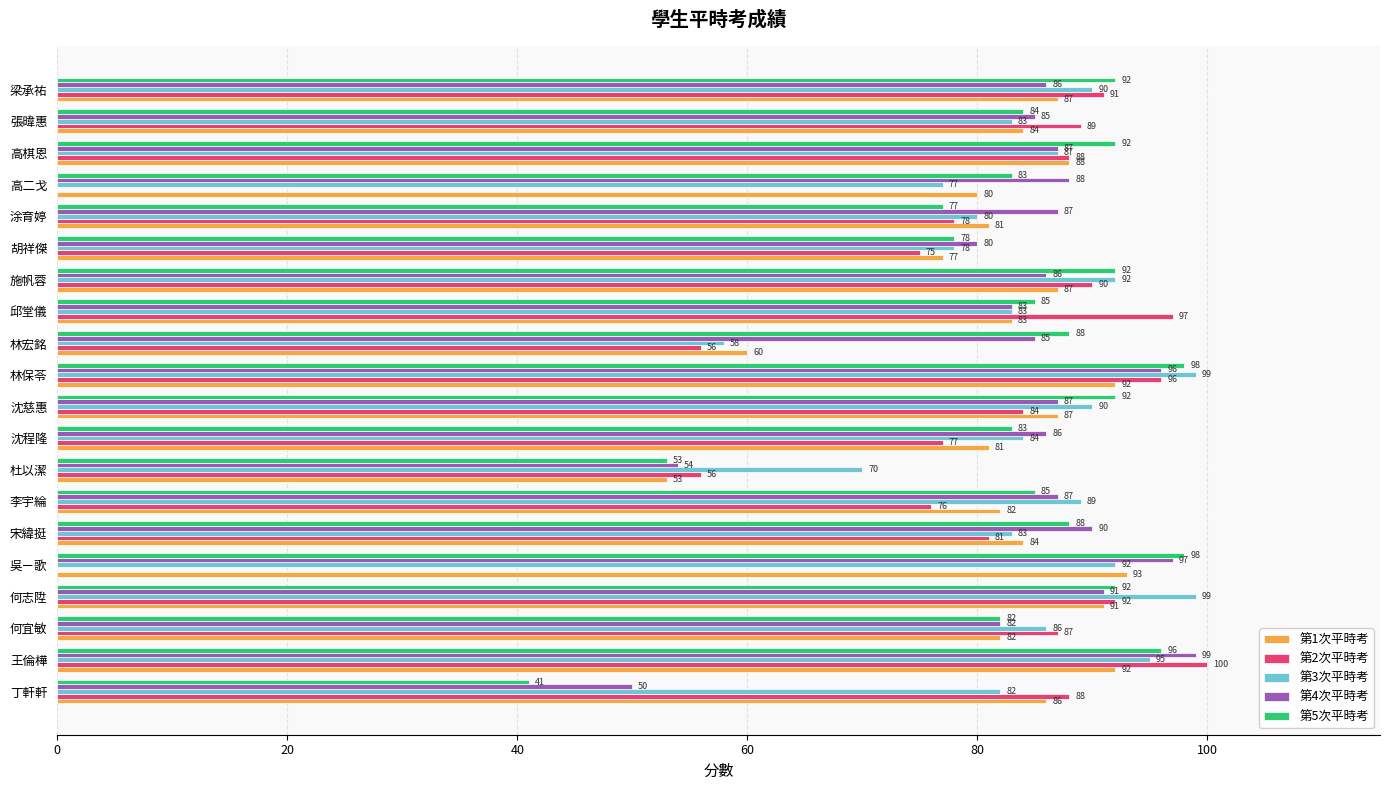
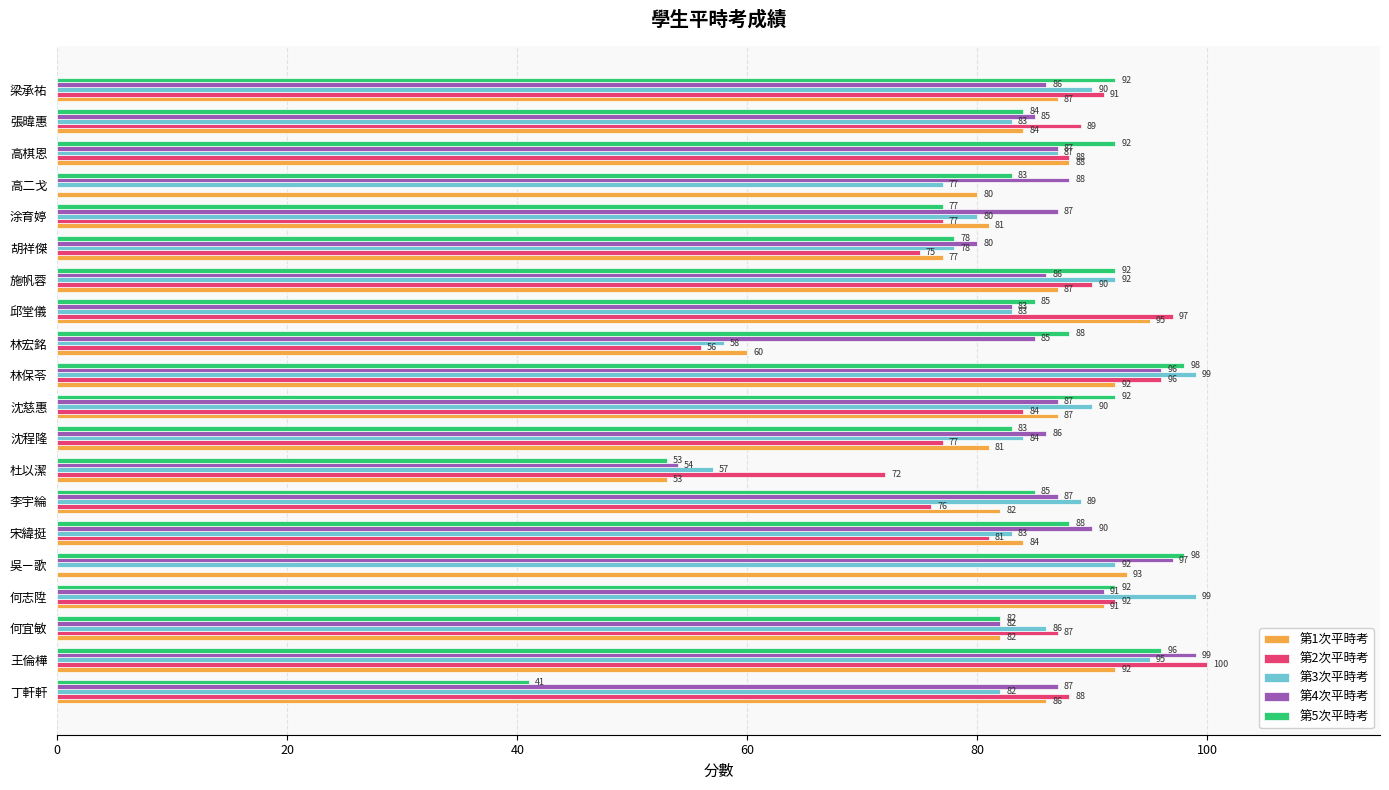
  {
    "第1次平時考": {
      "梁承祐": 87,
      "張暐惠": 84,
      "高二戈": 80,
      "涂育婷": 81,
      "胡祥傑": 77,
      "施帆蓉": 87,
-     "邱堂儀": 83,
+     "邱堂儀": 95,
      "林宏銘": 60,
      "林保苓": 92,
      "沈慈惠": 87,
      "沈程隆": 81,
      "杜以潔": 53,
      "李宇綸": 82,
      "宋緯挺": 84,
      "吳ㄧ歌": 93,
      "何志陞": 91,
      "何宜敏": 82,
      "王倫樺": 92,
      "丁軒軒": 86
    },
    "第2次平時考": {
      "梁承祐": 91,
      "張暐惠": 89,
-     "涂育婷": 78,
+     "涂育婷": 77,
      "胡祥傑": 75,
      "施帆蓉": 90,
      "邱堂儀": 97,
      "林宏銘": 56,
      "林保苓": 96,
      "沈慈惠": 84,
      "沈程隆": 77,
-     "杜以潔": 56,
+     "杜以潔": 72,
      "李宇綸": 76,
      "宋緯挺": 81,
      "何志陞": 92,
      "何宜敏": 87,
      "王倫樺": 100,
      "丁軒軒": 88
    },
    "第3次平時考": {
      "梁承祐": 90,
      "張暐惠": 83,
      "高二戈": 77,
      "涂育婷": 80,
      "胡祥傑": 78,
      "施帆蓉": 92,
      "林宏銘": 58,
      "林保苓": 99,
      "沈慈惠": 90,
      "沈程隆": 84,
-     "杜以潔": 70,
+     "杜以潔": 57,
      "李宇綸": 89,
      "宋緯挺": 83,
      "吳ㄧ歌": 92,
      "何志陞": 99,
      "何宜敏": 86,
      "王倫樺": 95,
      "丁軒軒": 82
    },
    "第4次平時考": {
      "梁承祐": 86,
      "張暐惠": 85,
      "高二戈": 88,
      "涂育婷": 87,
      "胡祥傑": 80,
      "施帆蓉": 86,
      "林宏銘": 85,
      "林保苓": 96,
      "沈慈惠": 87,
      "沈程隆": 86,
      "杜以潔": 54,
      "李宇綸": 87,
      "宋緯挺": 90,
      "吳ㄧ歌": 97,
      "何志陞": 91,
      "王倫樺": 99,
-     "丁軒軒": 50
+     "丁軒軒": 87
    },
    "第5次平時考": {
      "梁承祐": 92,
      "張暐惠": 84,
      "高棋恩": 92,
      "高二戈": 83,
      "涂育婷": 77,
      "胡祥傑": 78,
      "施帆蓉": 92,
      "邱堂儀": 85,
      "林宏銘": 88,
      "林保苓": 98,
      "沈慈惠": 92,
      "沈程隆": 83,
      "杜以潔": 53,
      "李宇綸": 85,
      "宋緯挺": 88,
      "吳ㄧ歌": 98,
      "何志陞": 92,
      "王倫樺": 96,
      "丁軒軒": 41
    }
  }
